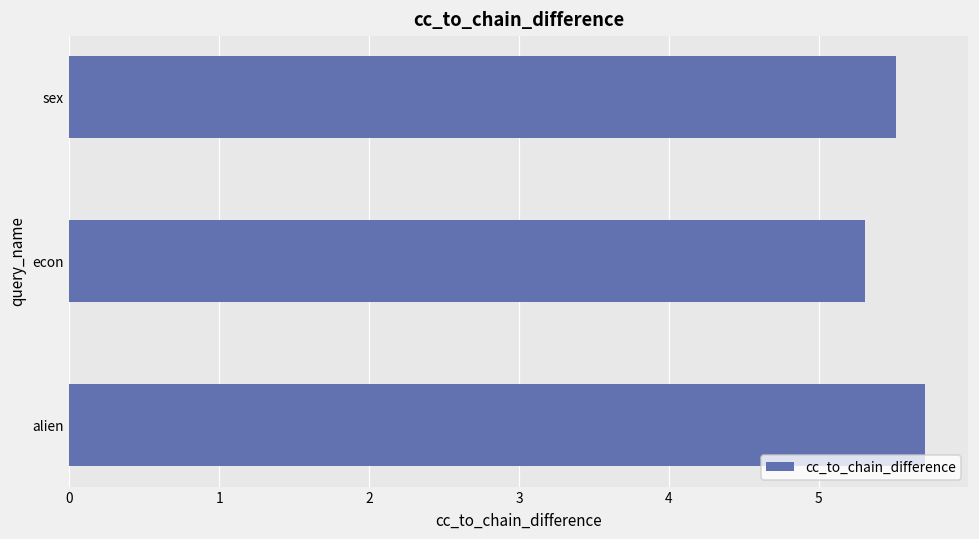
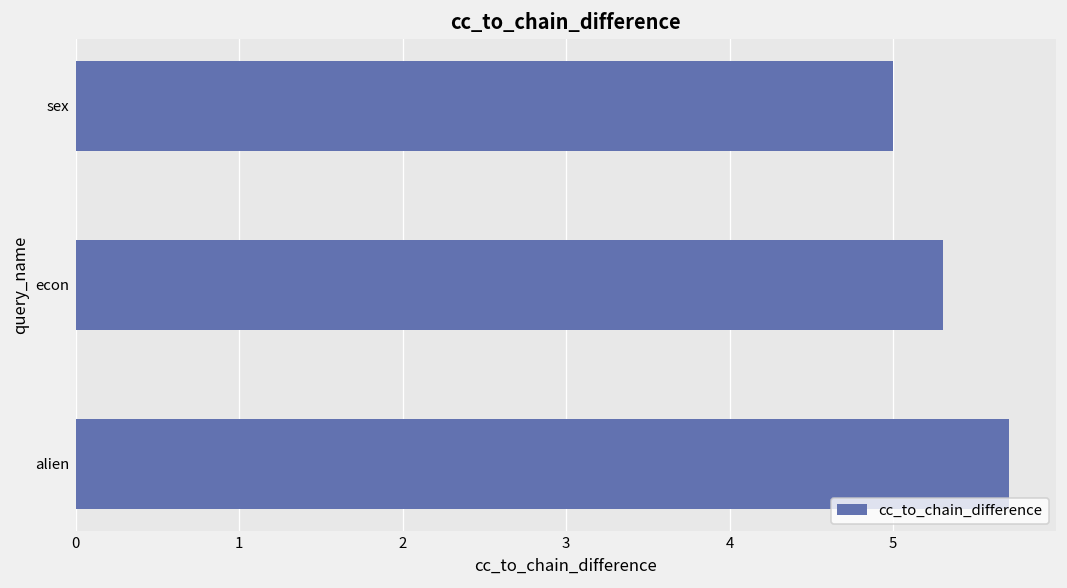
  {
-   "sex": 5.52,
+   "sex": 5.00,
    "econ": 5.31,
    "alien": 5.71
  }
